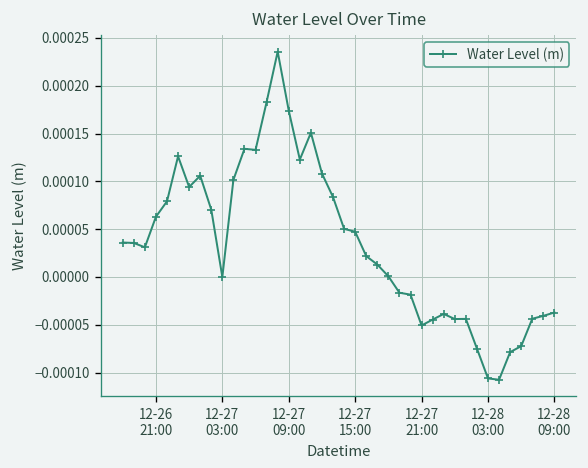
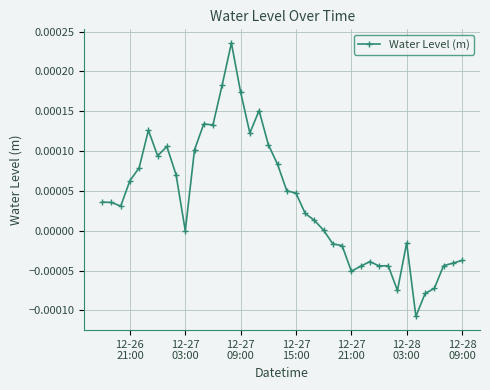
  {
    "12-26 21:00": 0.00006,
    "12-27 03:00": 0.00000,
    "12-27 09:00": 0.00017,
    "12-27 15:00": 0.00005,
    "12-27 21:00": -0.00005,
-   "12-28 03:00": -0.00011,
+   "12-28 03:00": -0.00002,
    "12-28 09:00": -0.00004
  }
